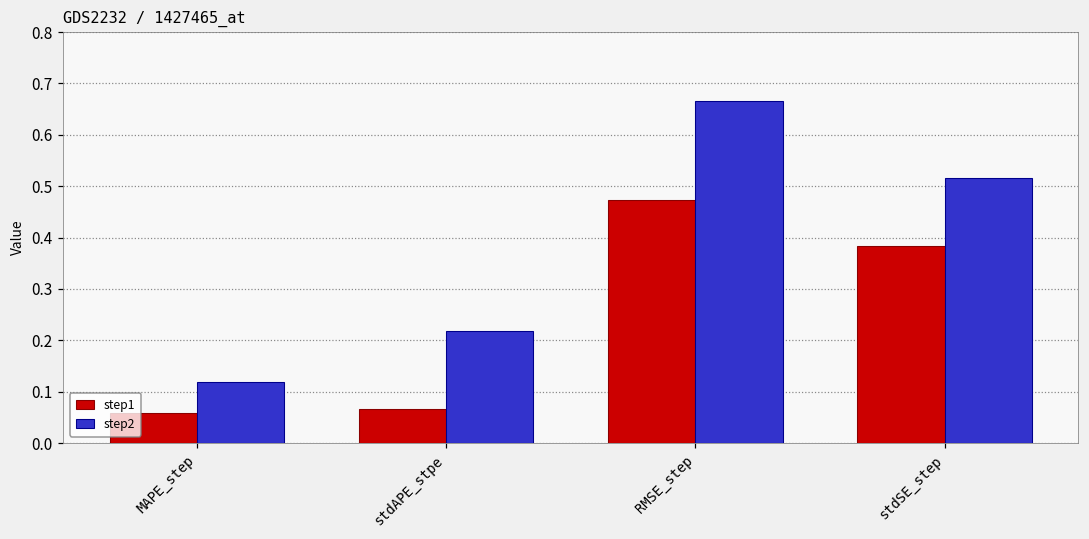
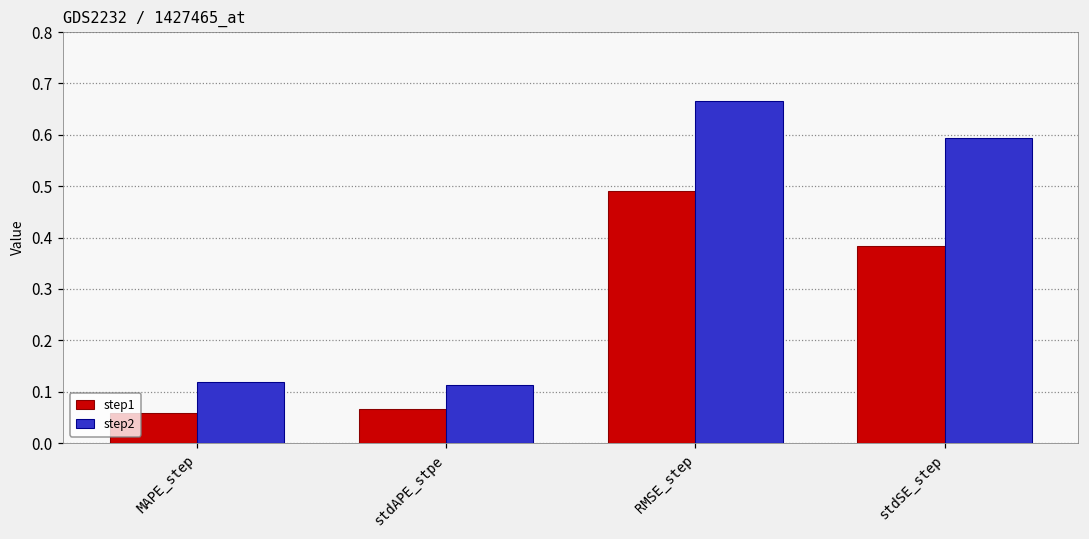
  {
    "step1": {
      "MAPE_step": 0.06,
      "stdAPE_stpe": 0.07,
-     "RMSE_step": 0.47,
+     "RMSE_step": 0.49,
      "stdSE_step": 0.38
    },
    "step2": {
      "MAPE_step": 0.12,
-     "stdAPE_stpe": 0.22,
+     "stdAPE_stpe": 0.11,
      "RMSE_step": 0.67,
-     "stdSE_step": 0.52
+     "stdSE_step": 0.59
    }
  }
